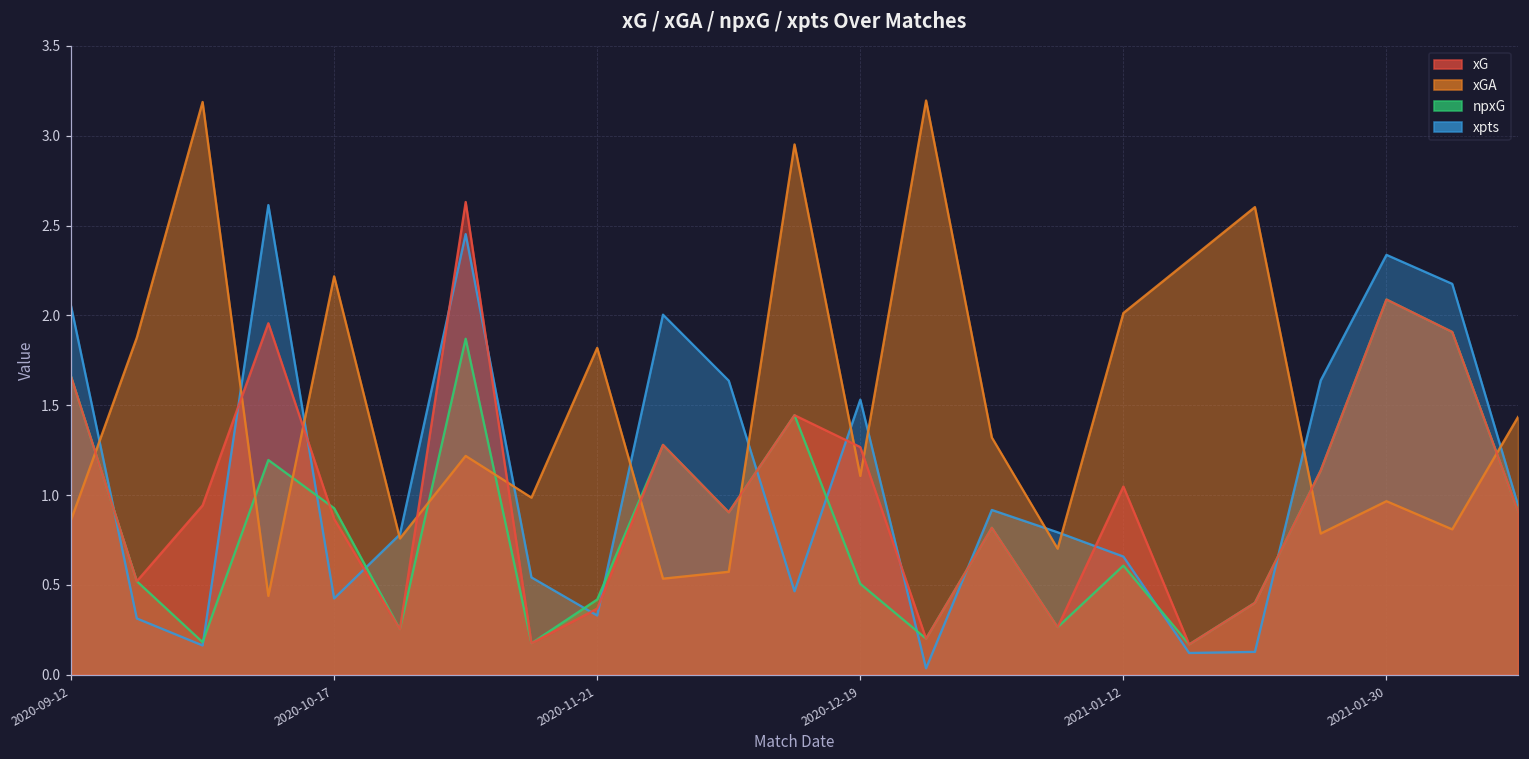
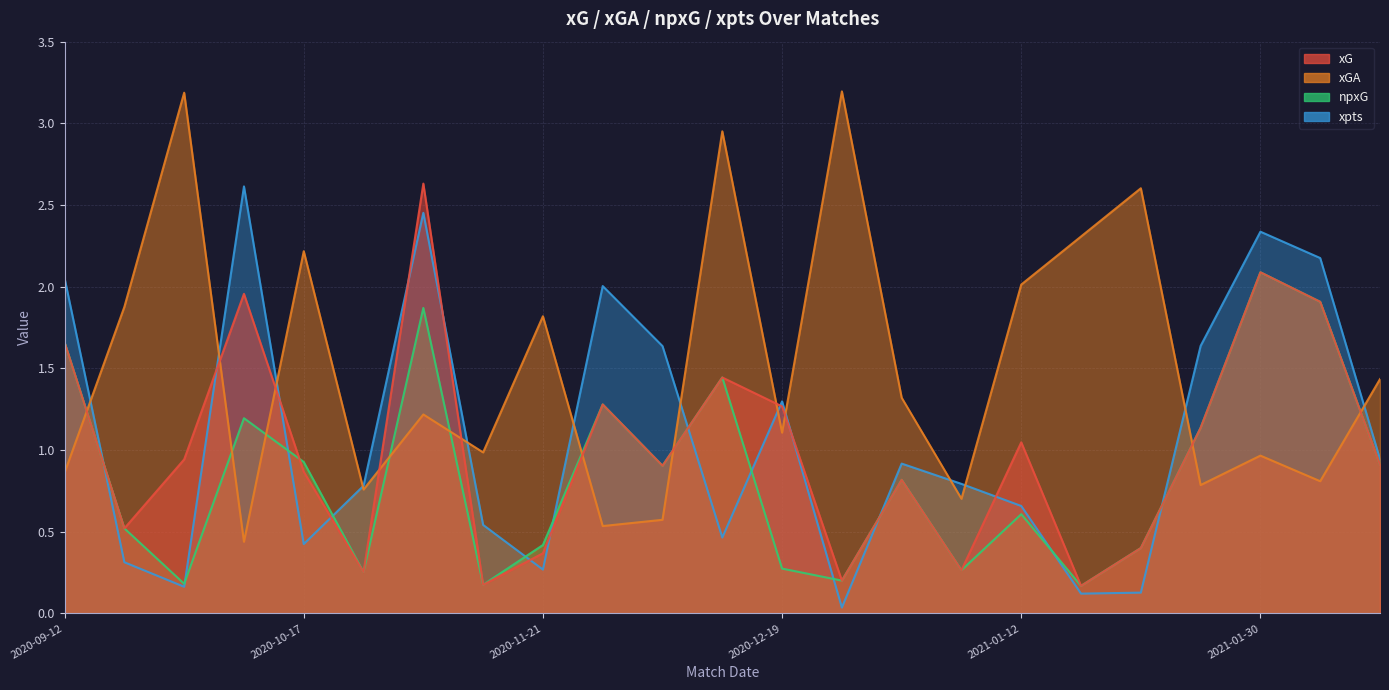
  {
    "xpts": {
      "2020-09-12": 2.05,
      "2020-10-17": 0.42,
-     "2020-11-21": 0.33,
-     "2020-12-19": 1.53,
+     "2020-11-21": 0.27,
+     "2020-12-19": 1.30,
      "2021-01-12": 0.66,
      "2021-01-30": 2.34
    },
    "npxG": {
      "2020-10-17": 0.93,
      "2020-11-21": 0.42,
-     "2020-12-19": 0.51,
+     "2020-12-19": 0.27,
      "2021-01-12": 0.61
    }
  }
